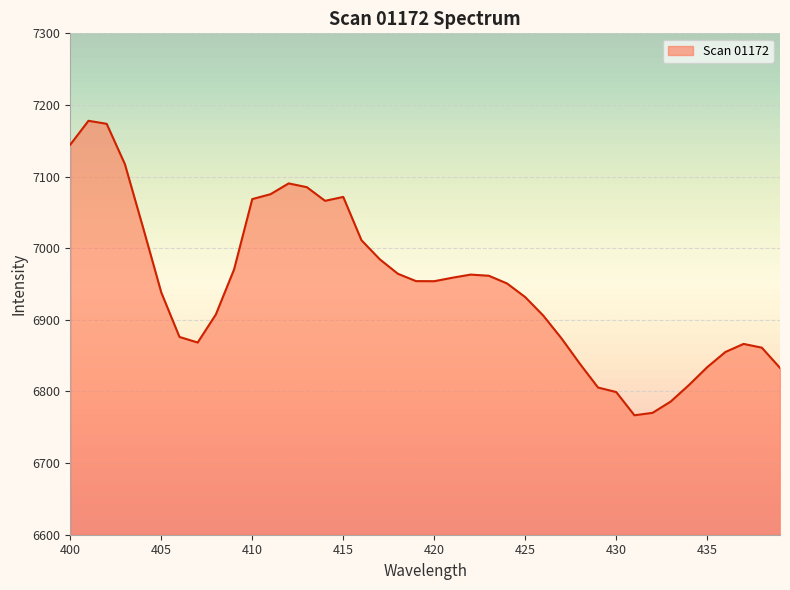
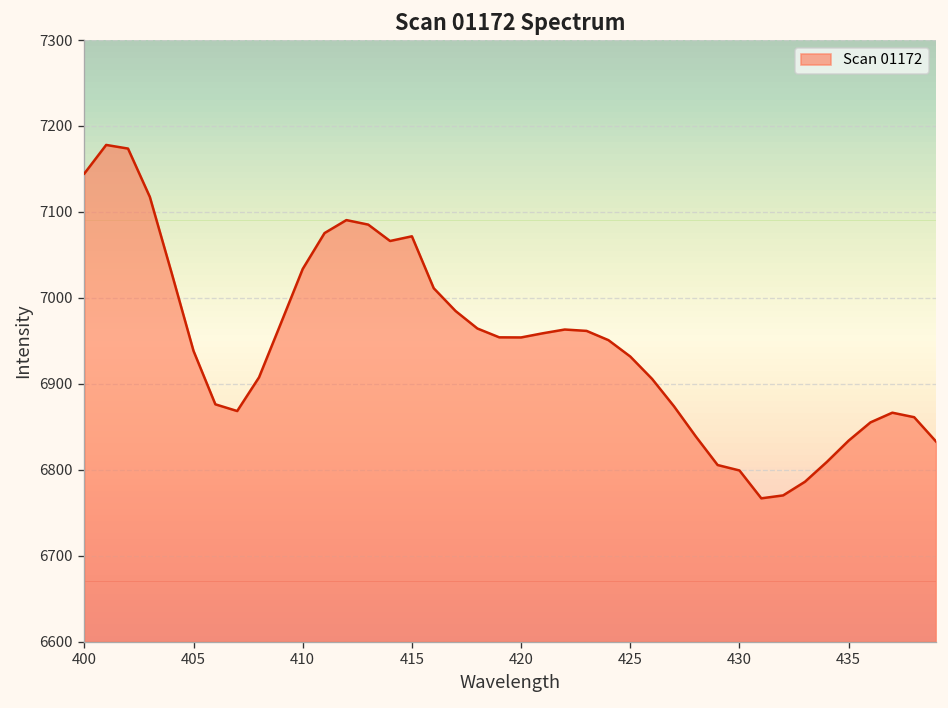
  {
    "400": 7140,
    "405": 6940,
-   "410": 7070,
+   "410": 7030,
    "415": 7070,
    "420": 6950,
    "425": 6930,
    "430": 6800,
    "435": 6830
  }
